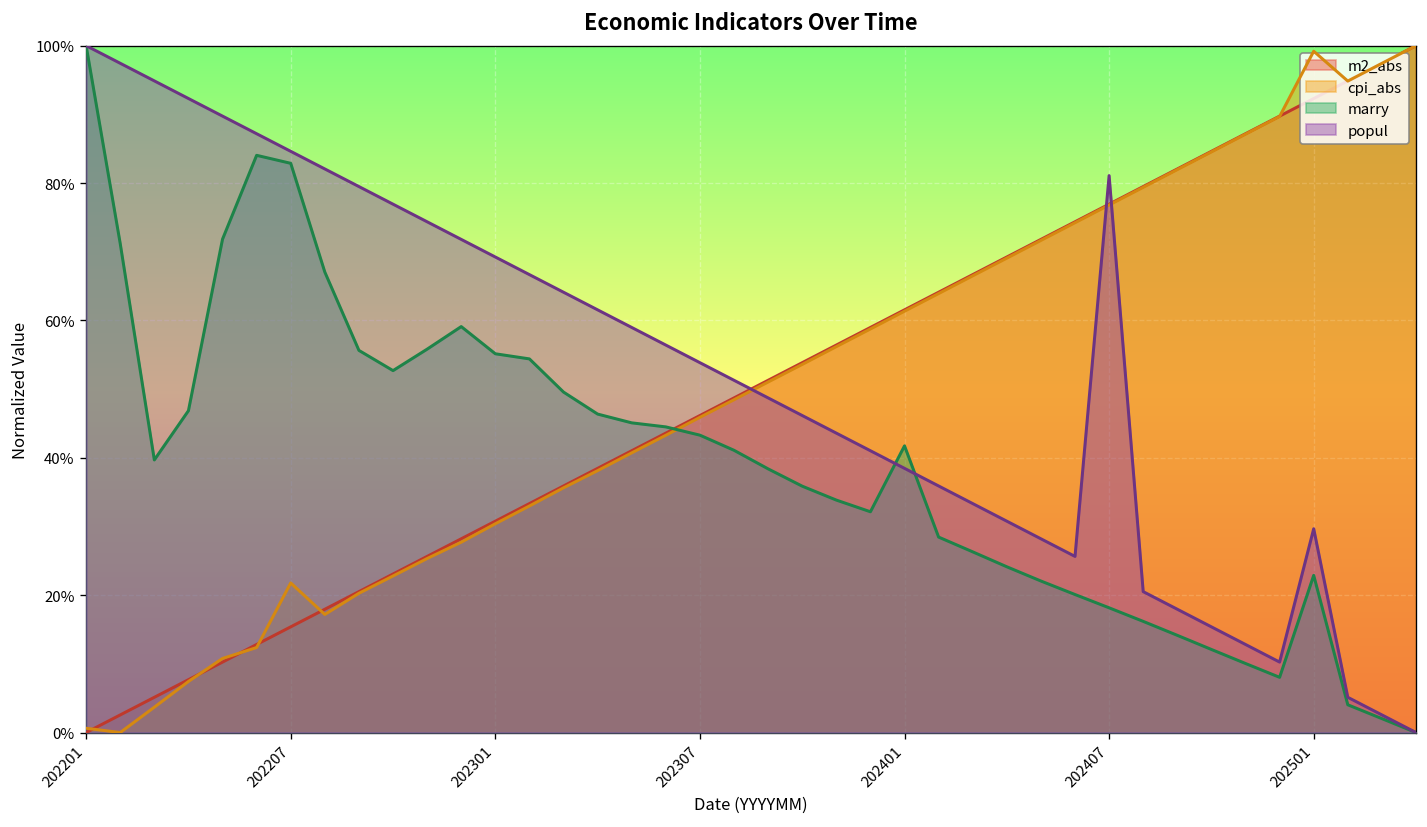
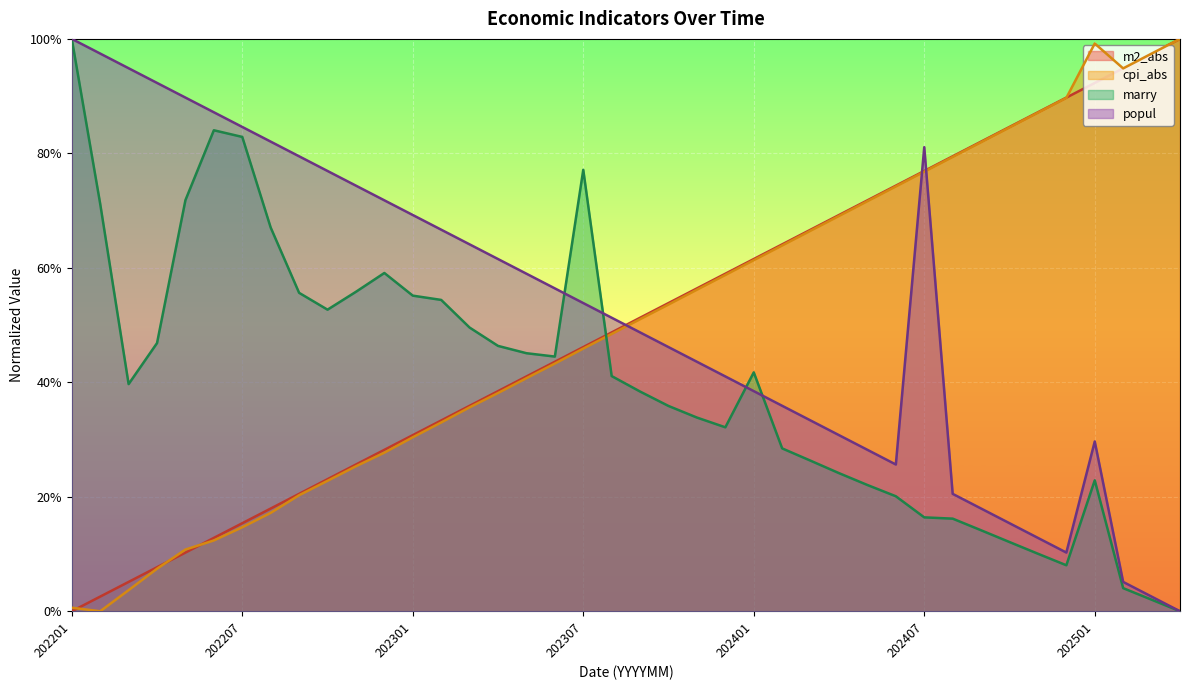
  {
    "m2_abs": {
      "202201": "0%",
      "202207": "15%"
    },
    "cpi_abs": {
      "202201": "1%",
-     "202207": "22%",
+     "202207": "15%",
      "202501": "99%"
    },
    "marry": {
      "202207": "83%",
      "202301": "55%",
-     "202307": "43%",
+     "202307": "77%",
      "202401": "42%",
-     "202407": "18%",
+     "202407": "16%",
      "202501": "23%"
    },
    "popul": {
      "202207": "85%",
      "202301": "69%",
      "202307": "54%",
      "202401": "38%",
      "202407": "81%",
      "202501": "30%"
    }
  }
